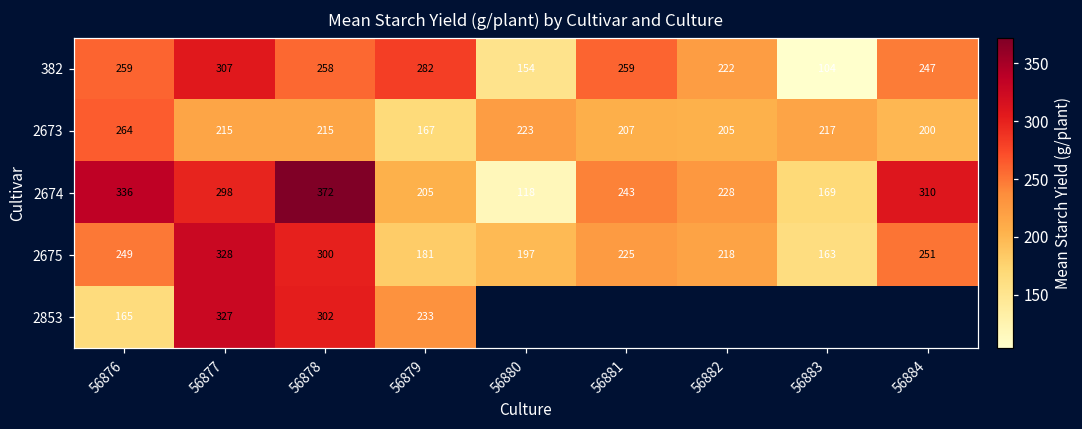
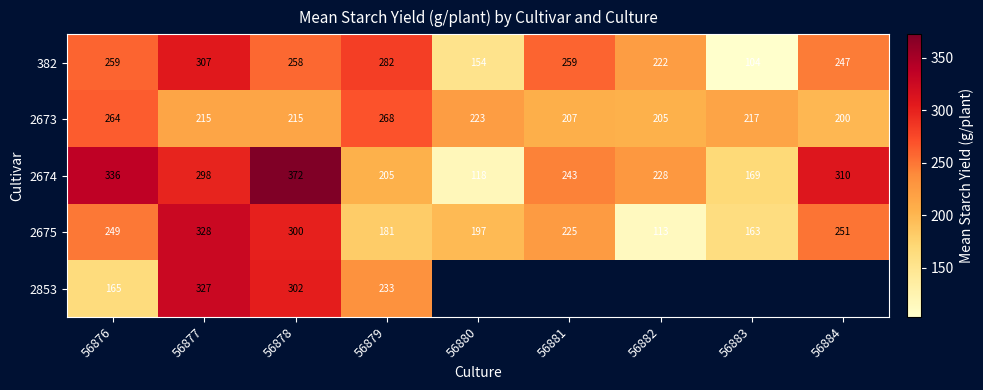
  {
    "382": {
      "56876": 259,
      "56877": 307,
      "56878": 258,
      "56879": 282,
      "56880": 154,
      "56881": 259,
      "56882": 222,
      "56883": 104,
      "56884": 247
    },
    "2673": {
      "56876": 264,
      "56877": 215,
      "56878": 215,
-     "56879": 167,
+     "56879": 268,
      "56880": 223,
      "56881": 207,
      "56882": 205,
      "56883": 217,
      "56884": 200
    },
    "2674": {
      "56876": 336,
      "56877": 298,
      "56878": 372,
      "56879": 205,
      "56880": 118,
      "56881": 243,
      "56882": 228,
      "56883": 169,
      "56884": 310
    },
    "2675": {
      "56876": 249,
      "56877": 328,
      "56878": 300,
      "56879": 181,
      "56880": 197,
      "56881": 225,
-     "56882": 218,
+     "56882": 113,
      "56883": 163,
      "56884": 251
    },
    "2853": {
      "56876": 165,
      "56877": 327,
      "56878": 302,
      "56879": 233
    }
  }
